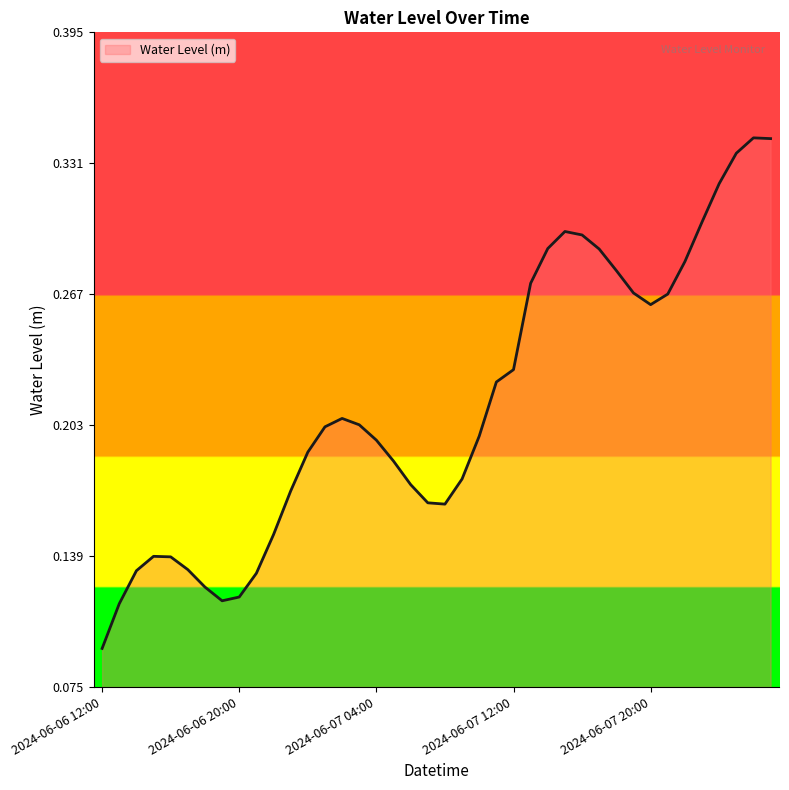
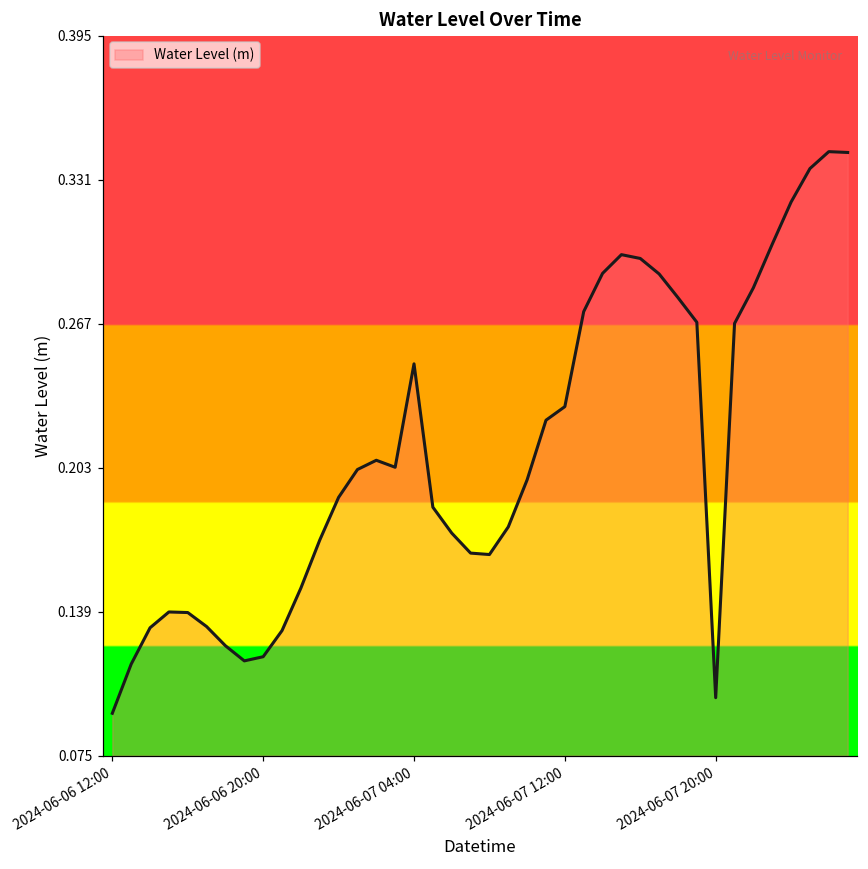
  {
    "2024-06-06 12:00": 0.094,
    "2024-06-06 20:00": 0.119,
-   "2024-06-07 04:00": 0.196,
+   "2024-06-07 04:00": 0.250,
    "2024-06-07 12:00": 0.231,
-   "2024-06-07 20:00": 0.262
+   "2024-06-07 20:00": 0.101
  }
